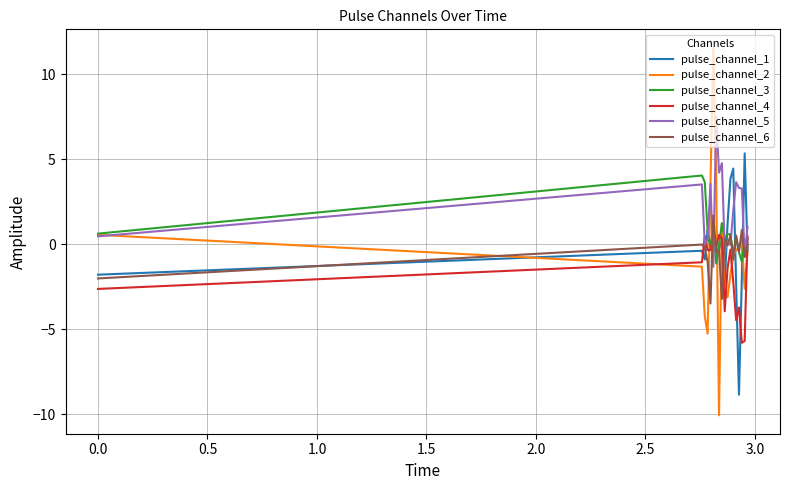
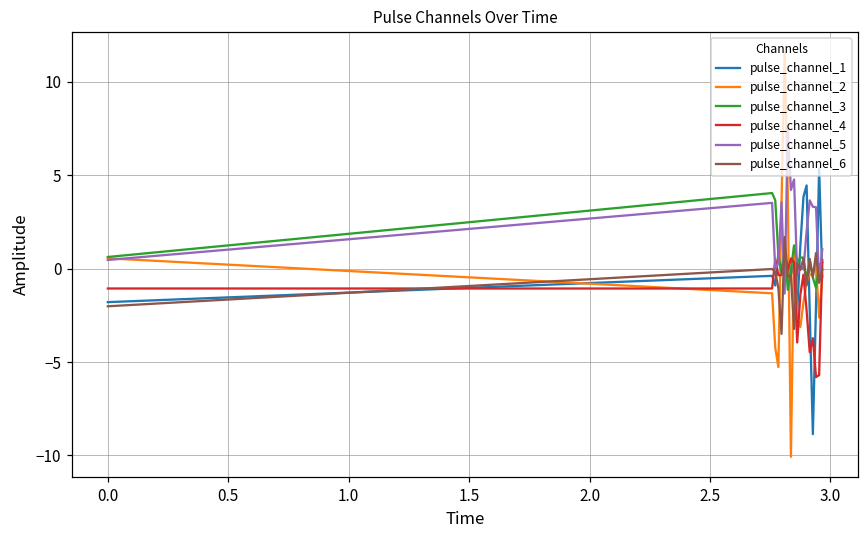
  {
    "pulse_channel_1": {
      "0.0": -1.8
    },
    "pulse_channel_4": {
-     "0.0": -2.6
+     "0.0": -1.1
    },
    "pulse_channel_6": {
      "0.0": -2.0
    }
  }
